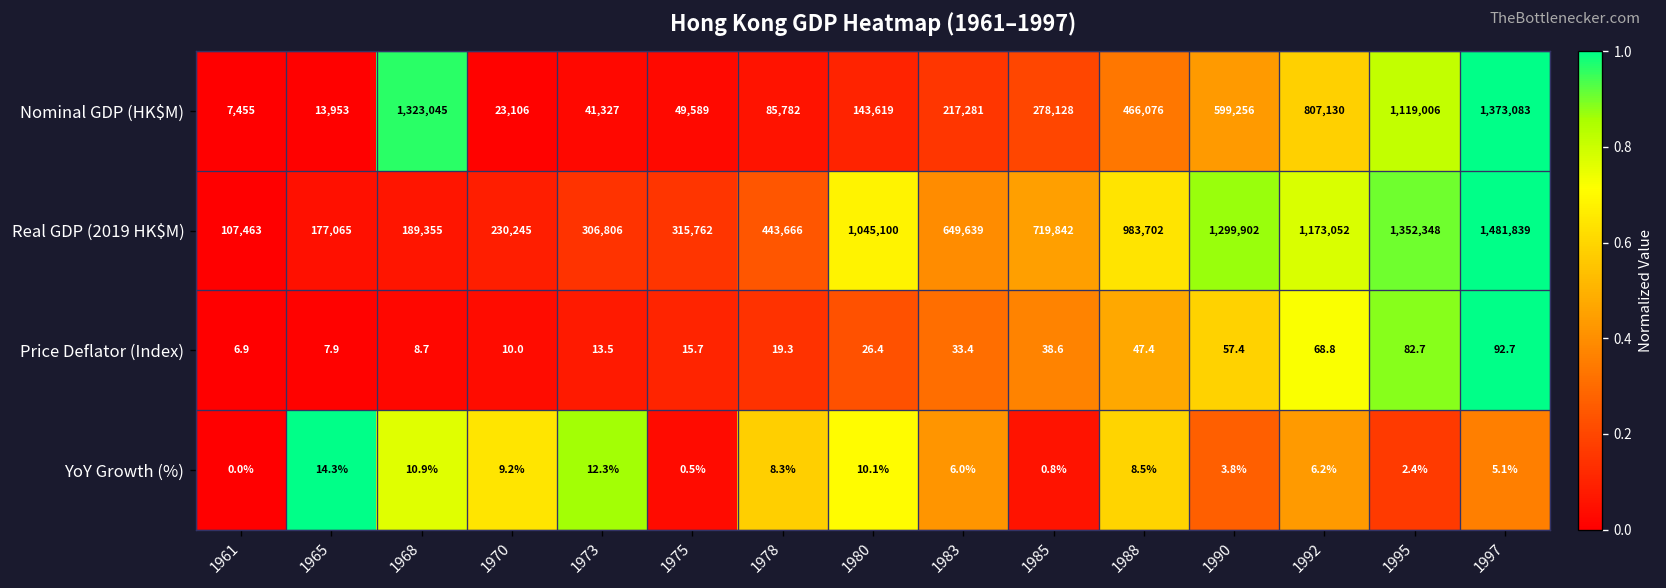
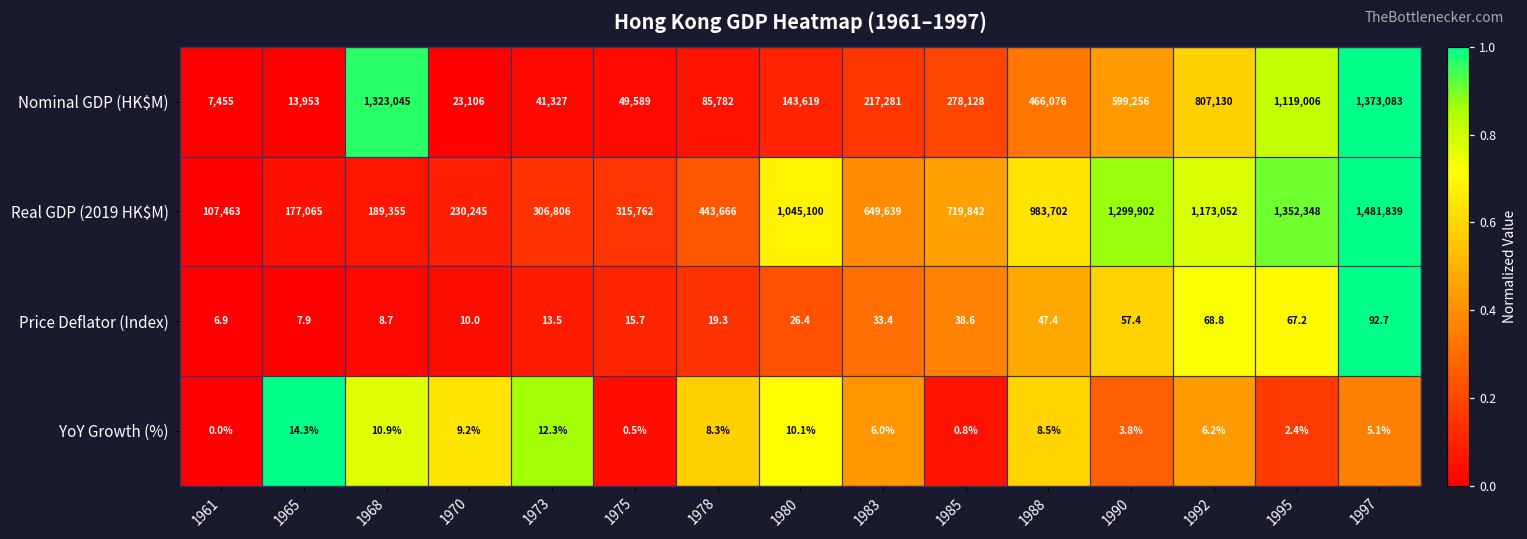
  {
    "Nominal GDP (HK$M)": {
      "1961": "7,455",
      "1965": "13,953",
      "1968": "1,323,045",
      "1970": "23,106",
      "1973": "41,327",
      "1975": "49,589",
      "1978": "85,782",
      "1980": "143,619",
      "1983": "217,281",
      "1985": "278,128",
      "1988": "466,076",
      "1990": "599,256",
      "1992": "807,130",
      "1995": "1,119,006",
      "1997": "1,373,083"
    },
    "Real GDP (2019 HK$M)": {
      "1961": "107,463",
      "1965": "177,065",
      "1968": "189,355",
      "1970": "230,245",
      "1973": "306,806",
      "1975": "315,762",
      "1978": "443,666",
      "1980": "1,045,100",
      "1983": "649,639",
      "1985": "719,842",
      "1988": "983,702",
      "1990": "1,299,902",
      "1992": "1,173,052",
      "1995": "1,352,348",
      "1997": "1,481,839"
    },
    "Price Deflator (Index)": {
      "1961": "6.9",
      "1965": "7.9",
      "1968": "8.7",
      "1970": "10.0",
      "1973": "13.5",
      "1975": "15.7",
      "1978": "19.3",
      "1980": "26.4",
      "1983": "33.4",
      "1985": "38.6",
      "1988": "47.4",
      "1990": "57.4",
      "1992": "68.8",
-     "1995": "82.7",
+     "1995": "67.2",
      "1997": "92.7"
    },
    "YoY Growth (%)": {
      "1961": "0.0%",
      "1965": "14.3%",
      "1968": "10.9%",
      "1970": "9.2%",
      "1973": "12.3%",
      "1975": "0.5%",
      "1978": "8.3%",
      "1980": "10.1%",
      "1983": "6.0%",
      "1985": "0.8%",
      "1988": "8.5%",
      "1990": "3.8%",
      "1992": "6.2%",
      "1995": "2.4%",
      "1997": "5.1%"
    }
  }
